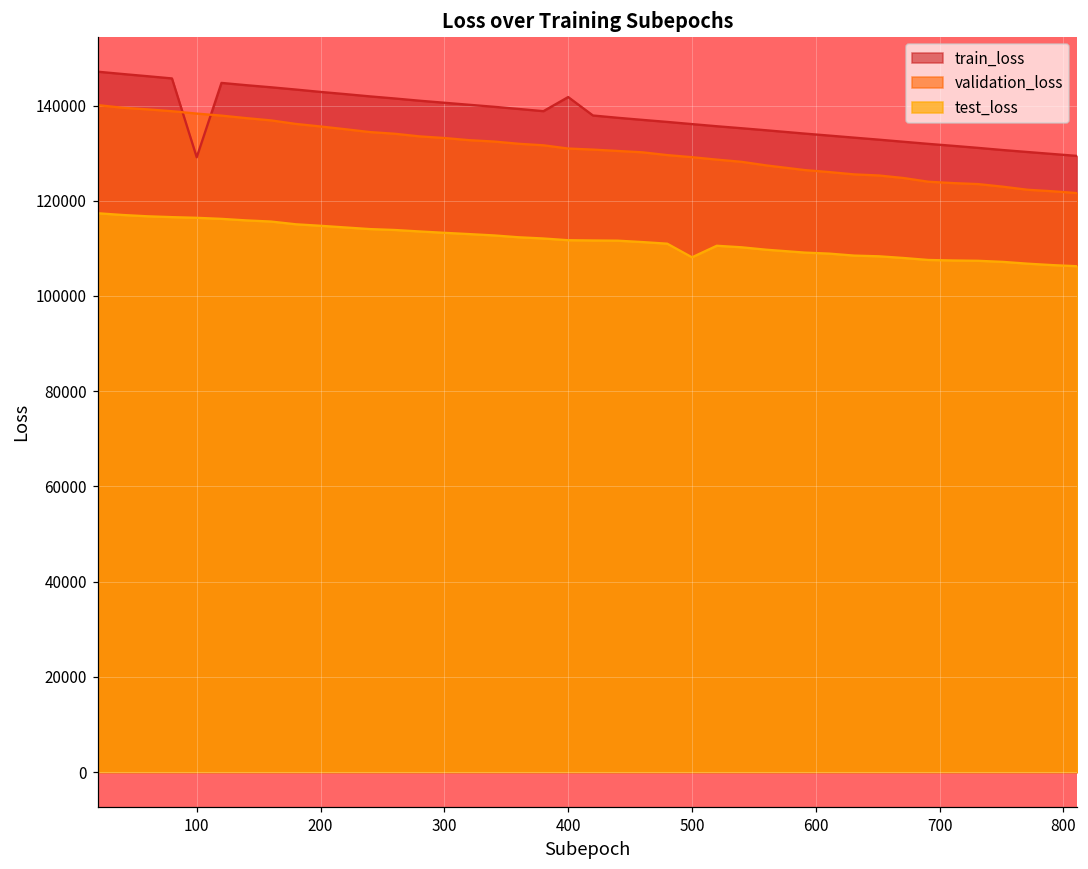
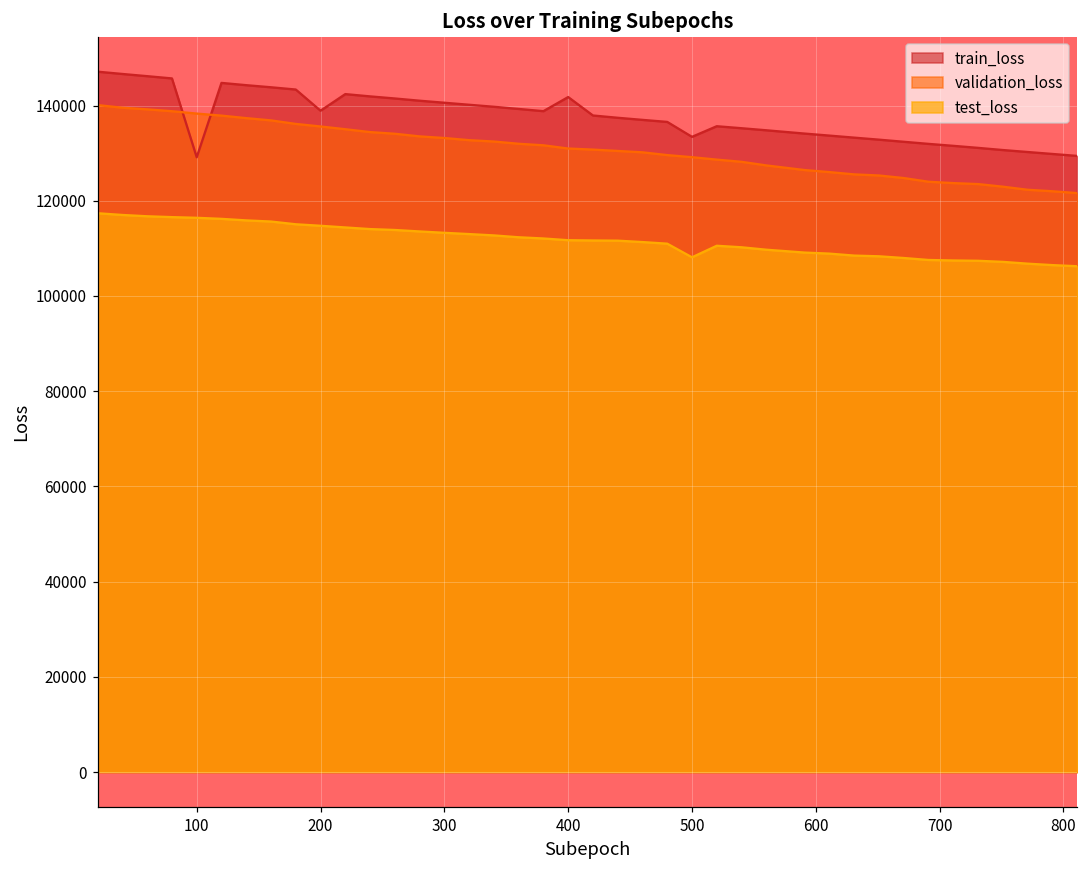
  {
    "train_loss": {
      "100": 129000,
-     "200": 143000,
+     "200": 139000,
      "300": 141000,
      "400": 142000,
-     "500": 136000
+     "500": 133000
    },
    "validation_loss": {
      "100": 138000,
      "200": 136000,
      "300": 133000,
      "400": 131000,
      "500": 129000
    },
    "test_loss": {
      "100": 116000,
      "200": 115000,
      "300": 113000,
      "400": 112000,
      "500": 108000
    }
  }
